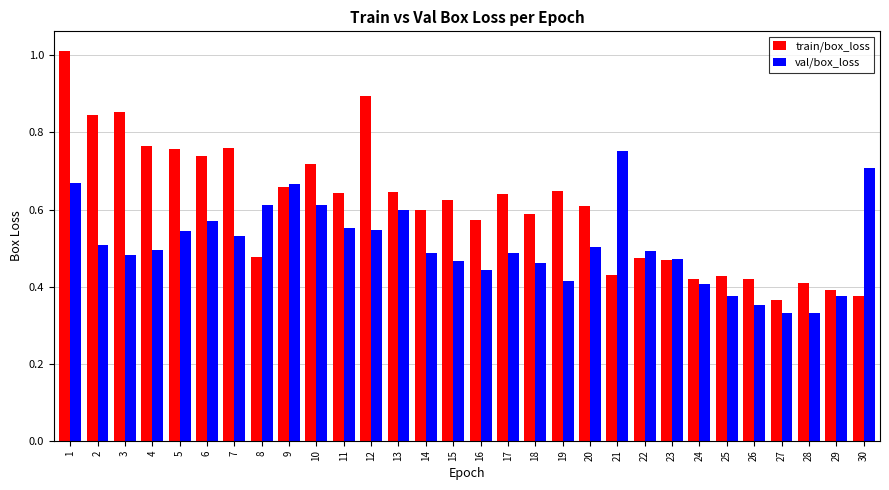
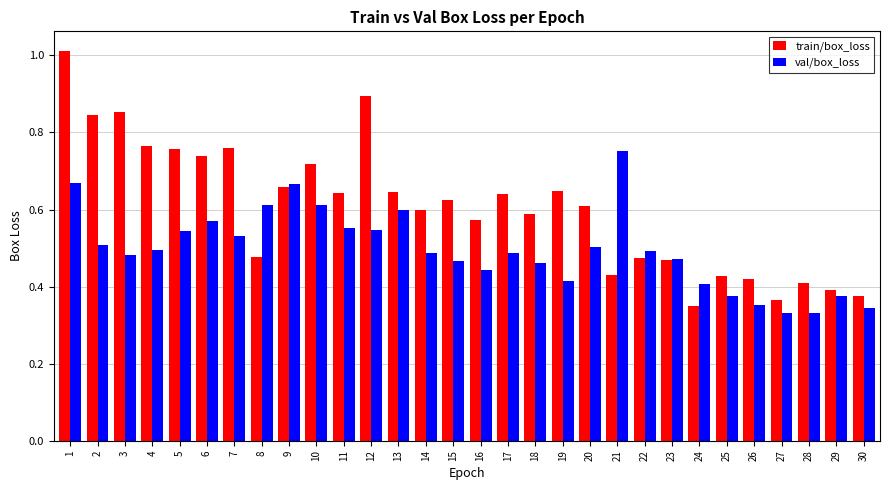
  {
    "train/box_loss": {
      "1": 1.01,
      "2": 0.85,
      "3": 0.85,
      "4": 0.76,
      "5": 0.76,
      "6": 0.74,
      "7": 0.76,
      "8": 0.48,
      "9": 0.66,
      "10": 0.72,
      "11": 0.64,
      "12": 0.89,
      "13": 0.65,
      "14": 0.60,
      "15": 0.62,
      "16": 0.57,
      "17": 0.64,
      "18": 0.59,
      "19": 0.65,
      "20": 0.61,
      "21": 0.43,
      "22": 0.47,
      "23": 0.47,
-     "24": 0.42,
+     "24": 0.35,
      "25": 0.43,
      "26": 0.42,
      "27": 0.37,
      "28": 0.41,
      "29": 0.39,
      "30": 0.37
    },
    "val/box_loss": {
      "1": 0.67,
      "2": 0.51,
      "3": 0.48,
      "4": 0.49,
      "5": 0.54,
      "6": 0.57,
      "7": 0.53,
      "8": 0.61,
      "9": 0.67,
      "10": 0.61,
      "11": 0.55,
      "12": 0.55,
      "13": 0.60,
      "14": 0.49,
      "15": 0.47,
      "16": 0.44,
      "17": 0.49,
      "18": 0.46,
      "19": 0.41,
      "20": 0.50,
      "21": 0.75,
      "22": 0.49,
      "23": 0.47,
      "24": 0.41,
      "25": 0.38,
      "26": 0.35,
      "27": 0.33,
      "28": 0.33,
      "29": 0.37,
-     "30": 0.71
+     "30": 0.35
    }
  }
